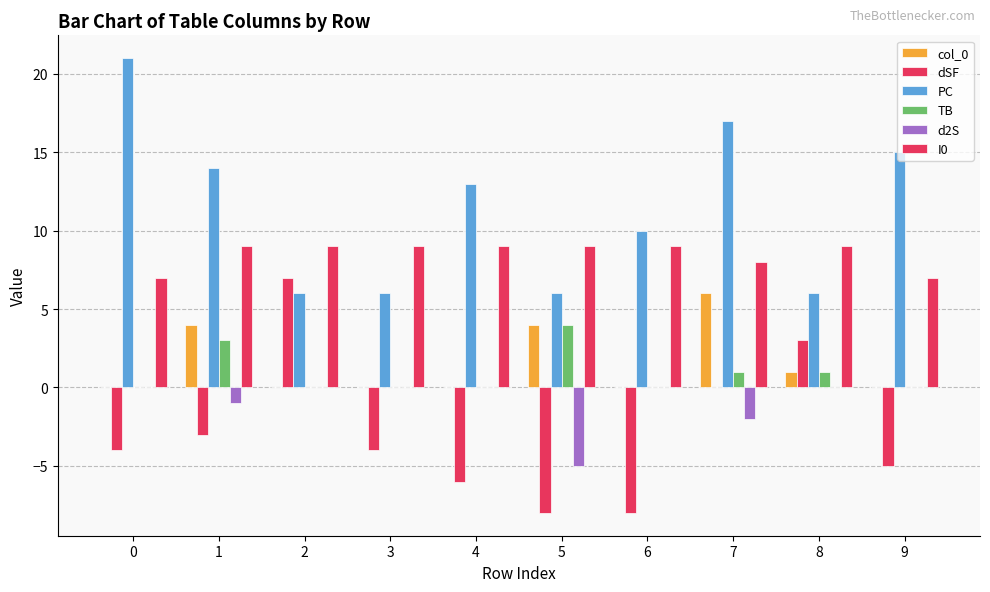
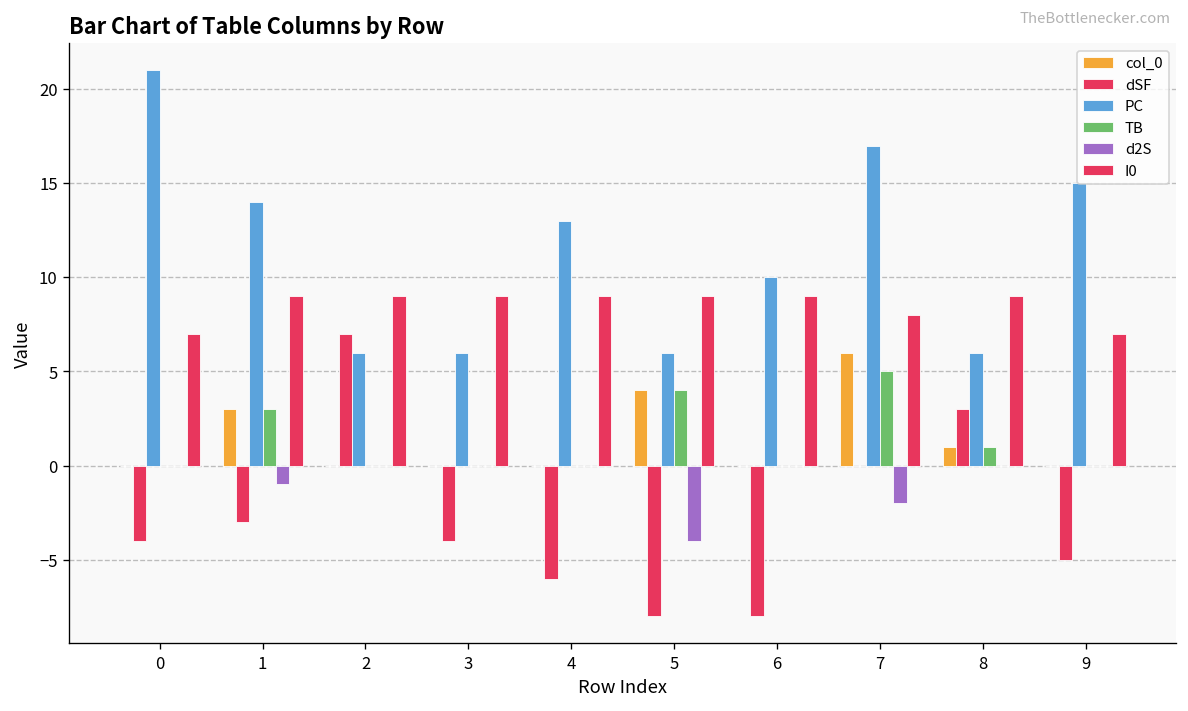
  {
    "col_0": {
      "0": 0,
-     "1": 4,
+     "1": 3,
      "2": 0,
      "3": 0,
      "4": 0,
      "5": 4,
      "6": 0,
      "7": 6,
      "8": 1,
      "9": 0
    },
    "PC": {
      "0": 21,
      "1": 14,
      "2": 6,
      "3": 6,
      "4": 13,
      "5": 6,
      "6": 10,
      "7": 17,
      "8": 6
    },
    "TB": {
      "0": 0,
      "1": 3,
      "2": 0,
      "3": 0,
      "4": 0,
      "5": 4,
      "6": 0,
-     "7": 1,
+     "7": 5,
      "8": 1,
      "9": 0
    },
    "d2S": {
      "0": 0,
      "1": -1,
      "2": 0,
      "3": 0,
      "4": 0,
-     "5": -5,
+     "5": -4,
      "6": 0,
      "7": -2,
      "8": 0,
      "9": 0
    }
  }
